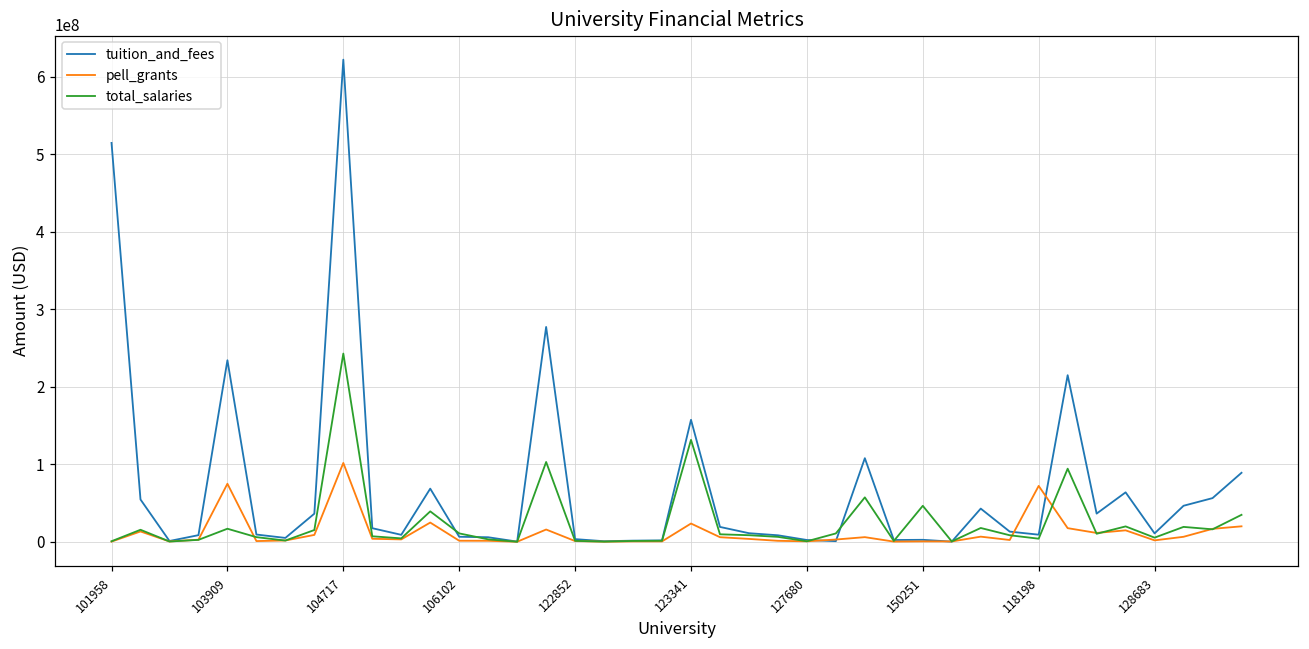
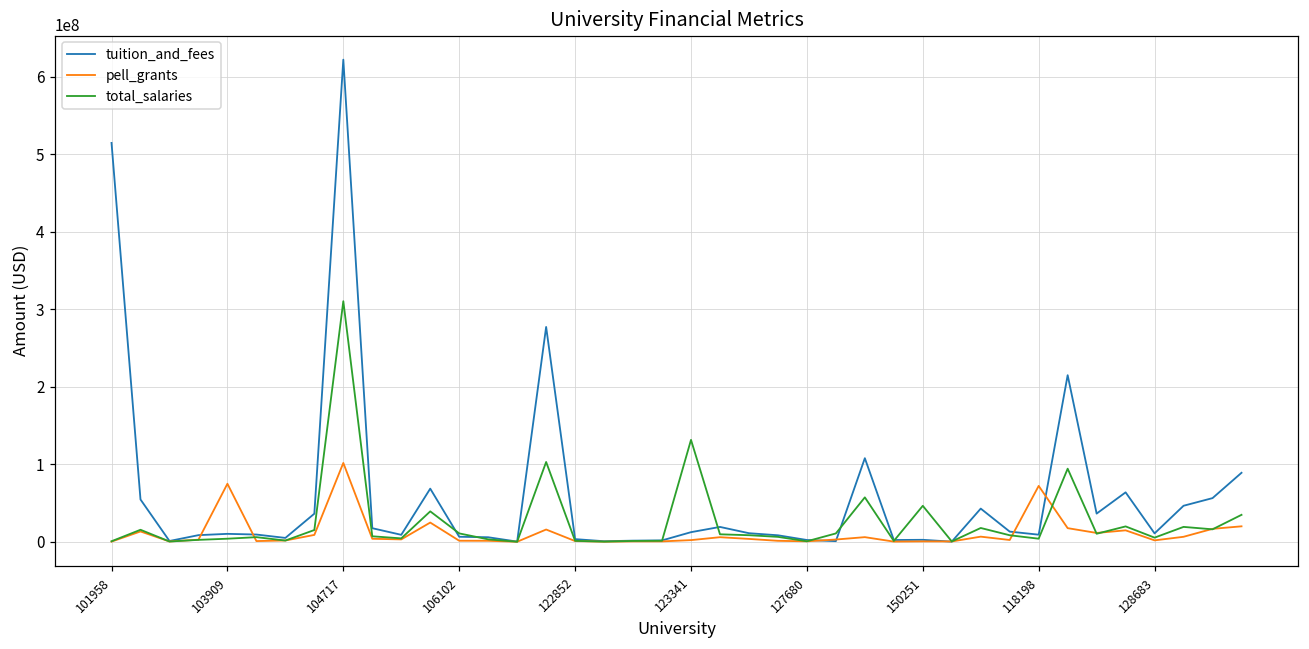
  {
    "tuition_and_fees": {
      "101958": 510000000,
-     "103909": 230000000,
+     "103909": 10000000,
      "104717": 620000000,
      "106102": 10000000,
-     "123341": 160000000,
+     "123341": 10000000,
      "118198": 10000000,
      "128683": 10000000
    },
    "pell_grants": {
      "103909": 70000000,
      "104717": 100000000,
      "106102": 0,
-     "123341": 20000000,
+     "123341": 0,
      "118198": 70000000
    },
    "total_salaries": {
-     "103909": 20000000,
-     "104717": 240000000,
+     "103909": 0,
+     "104717": 310000000,
      "106102": 10000000,
      "123341": 130000000,
      "150251": 50000000,
      "118198": 0
    }
  }
